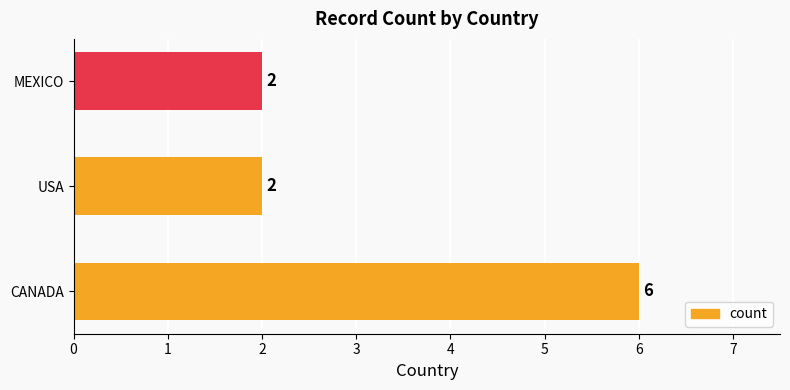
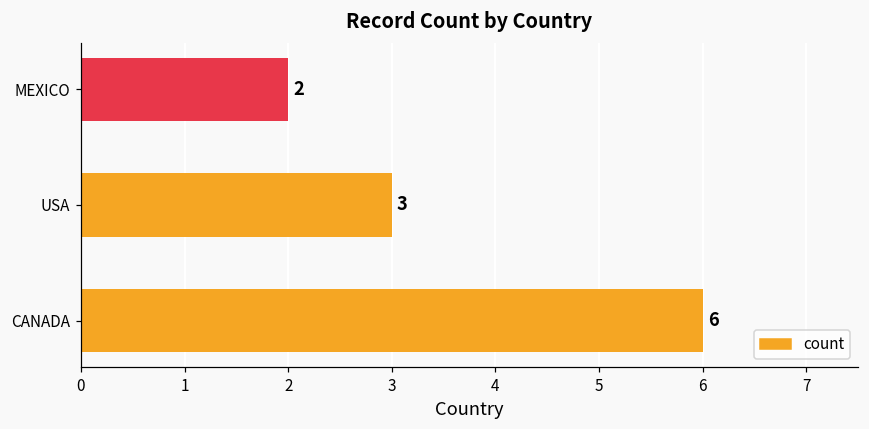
  {
    "MEXICO": 2,
-   "USA": 2,
+   "USA": 3,
    "CANADA": 6
  }
